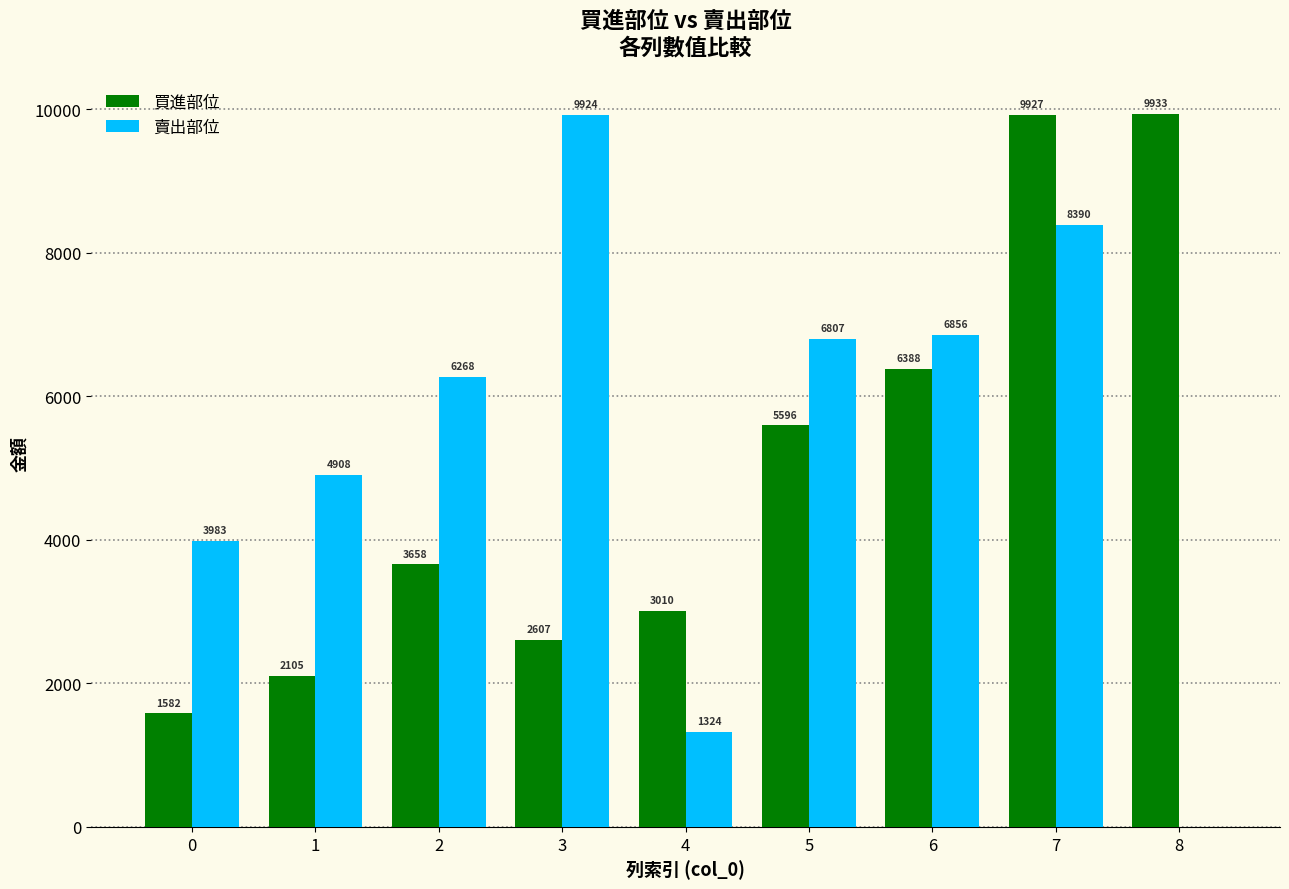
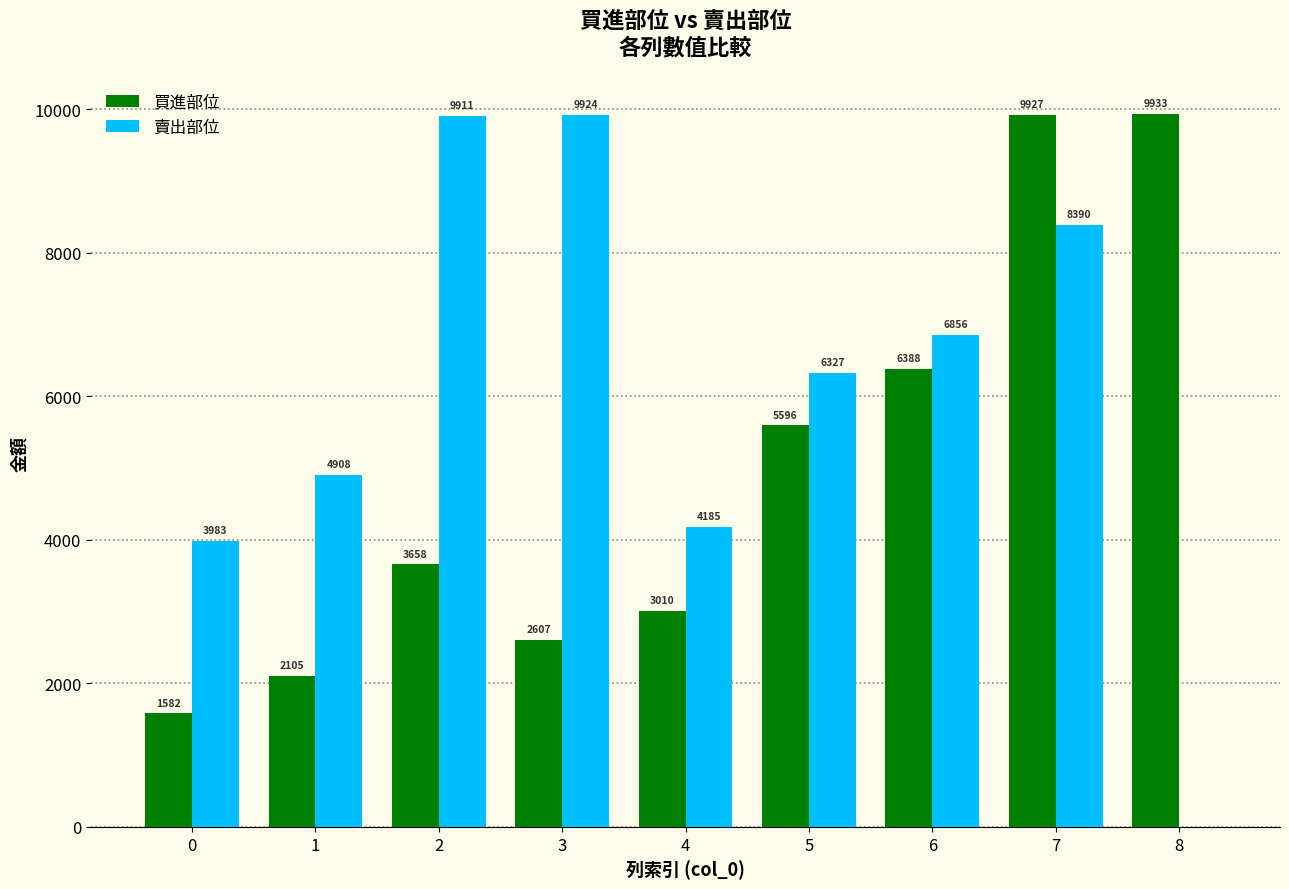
  {
    "買進部位": {
      "0": 1582,
      "1": 2105,
      "2": 3658,
      "3": 2607,
      "4": 3010,
      "5": 5596,
      "6": 6388,
      "7": 9927,
      "8": 9933
    },
    "賣出部位": {
      "0": 3983,
      "1": 4908,
-     "2": 6268,
+     "2": 9911,
      "3": 9924,
-     "4": 1324,
-     "5": 6807,
+     "4": 4185,
+     "5": 6327,
      "6": 6856,
      "7": 8390
    }
  }
